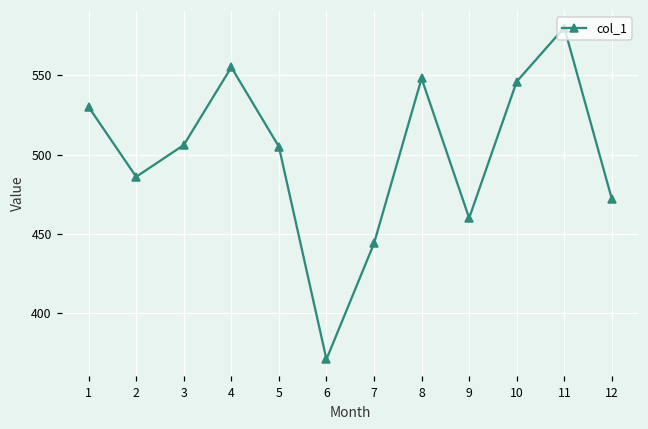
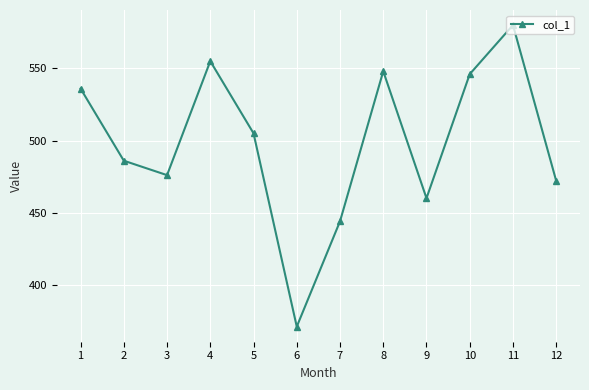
  {
-   "1": 530,
+   "1": 536,
    "2": 486,
-   "3": 506,
+   "3": 476,
    "4": 555,
    "5": 505,
    "6": 371,
    "7": 444,
    "8": 548,
    "9": 460,
    "10": 546,
    "12": 472
  }
